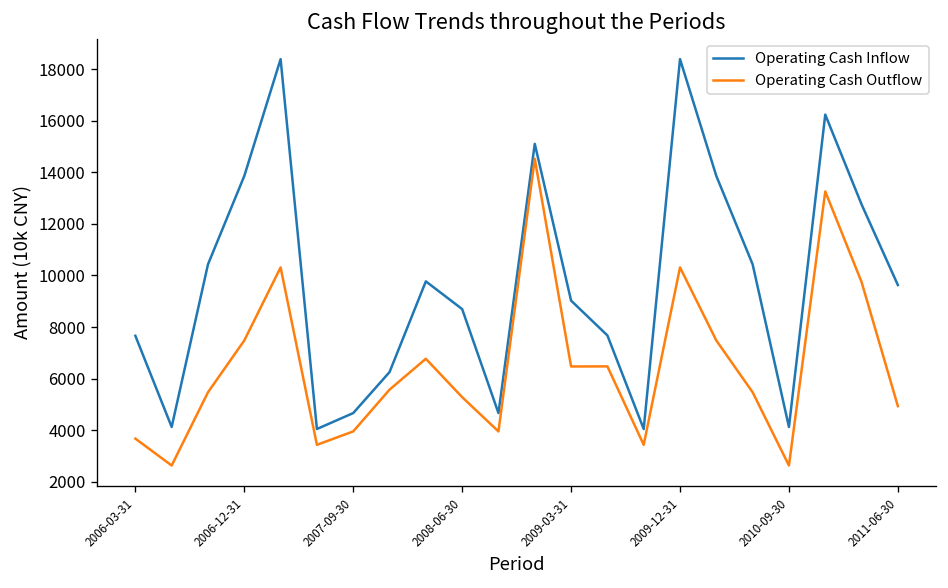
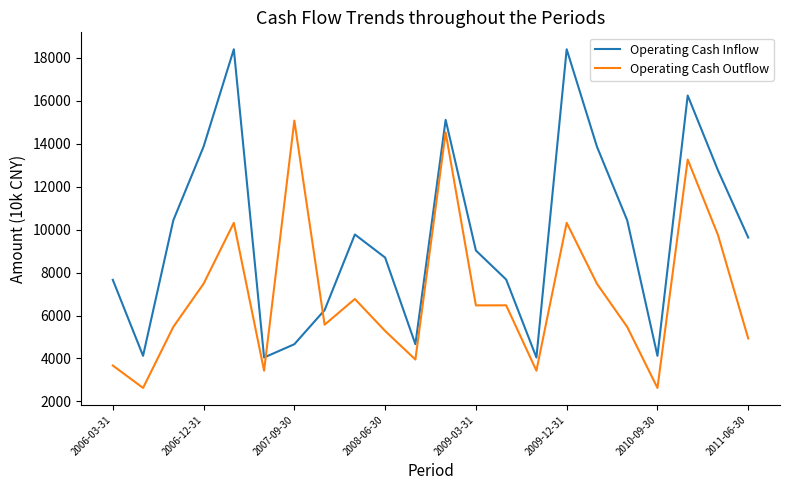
  {
    "Operating Cash Inflow": {
      "2006-03-31": 7700,
      "2006-12-31": 13900,
      "2007-09-30": 4700,
      "2008-06-30": 8700,
      "2009-03-31": 9000,
      "2009-12-31": 18400,
      "2010-09-30": 4100,
      "2011-06-30": 9600
    },
    "Operating Cash Outflow": {
      "2006-03-31": 3700,
      "2006-12-31": 7500,
-     "2007-09-30": 4000,
+     "2007-09-30": 15100,
      "2008-06-30": 5300,
      "2009-03-31": 6500,
      "2009-12-31": 10300,
      "2010-09-30": 2600,
      "2011-06-30": 4900
    }
  }
